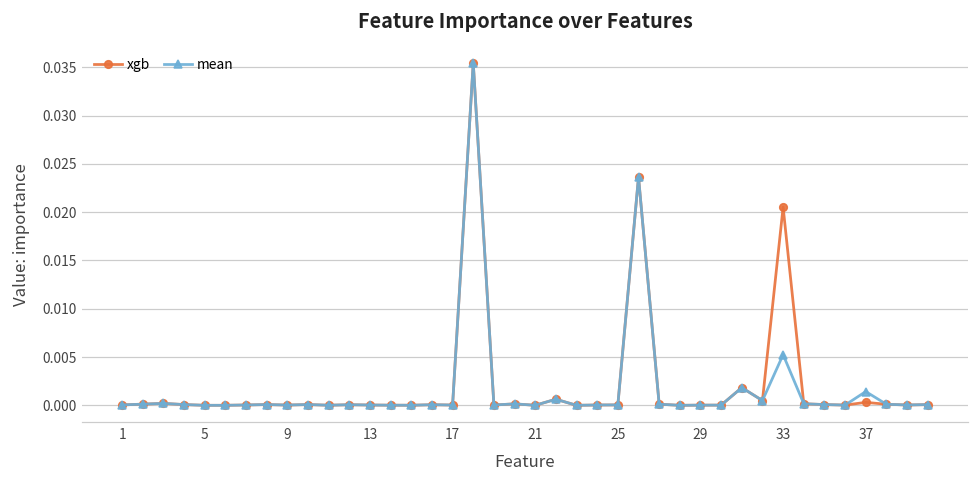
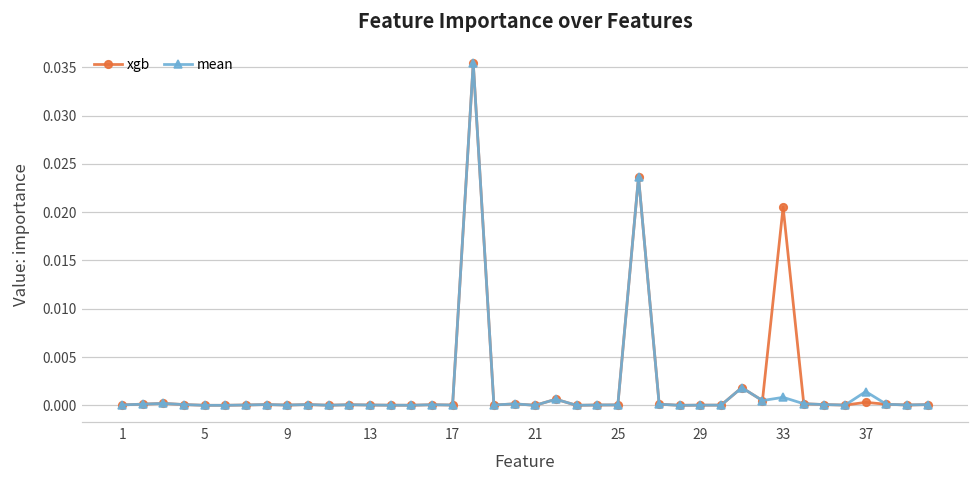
  {
    "xgb": {
      "33": 0.021,
      "37": 0.000
    },
    "mean": {
-     "33": 0.005,
+     "33": 0.001,
      "37": 0.001
    }
  }
